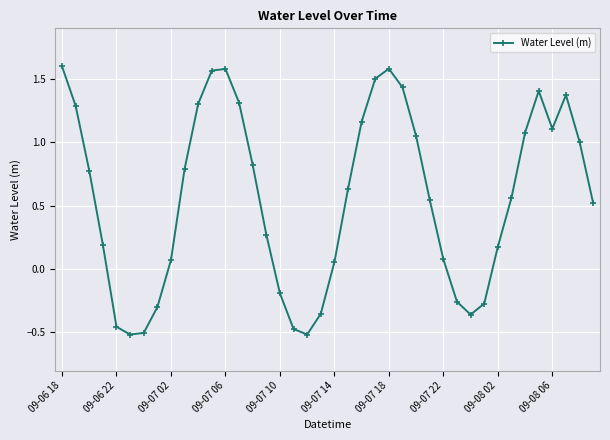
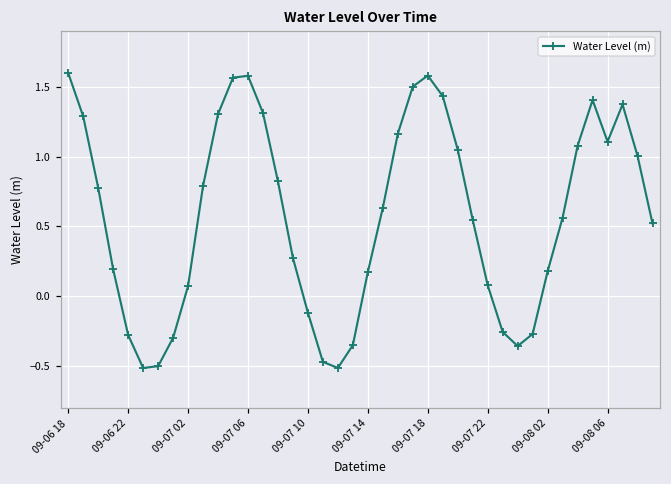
  {
    "09-06 18": 1.60,
-   "09-06 22": -0.45,
+   "09-06 22": -0.28,
    "09-07 02": 0.07,
    "09-07 06": 1.58,
-   "09-07 10": -0.19,
-   "09-07 14": 0.06,
+   "09-07 10": -0.12,
+   "09-07 14": 0.17,
    "09-07 18": 1.58,
    "09-07 22": 0.08,
    "09-08 02": 0.18,
    "09-08 06": 1.11
  }
